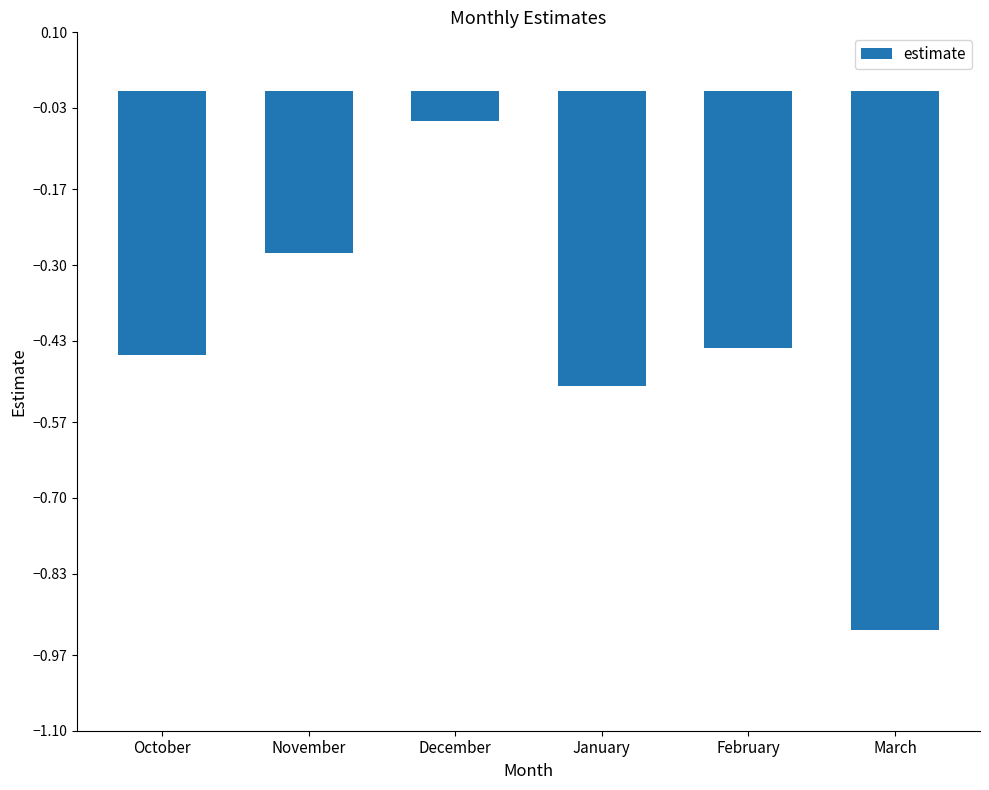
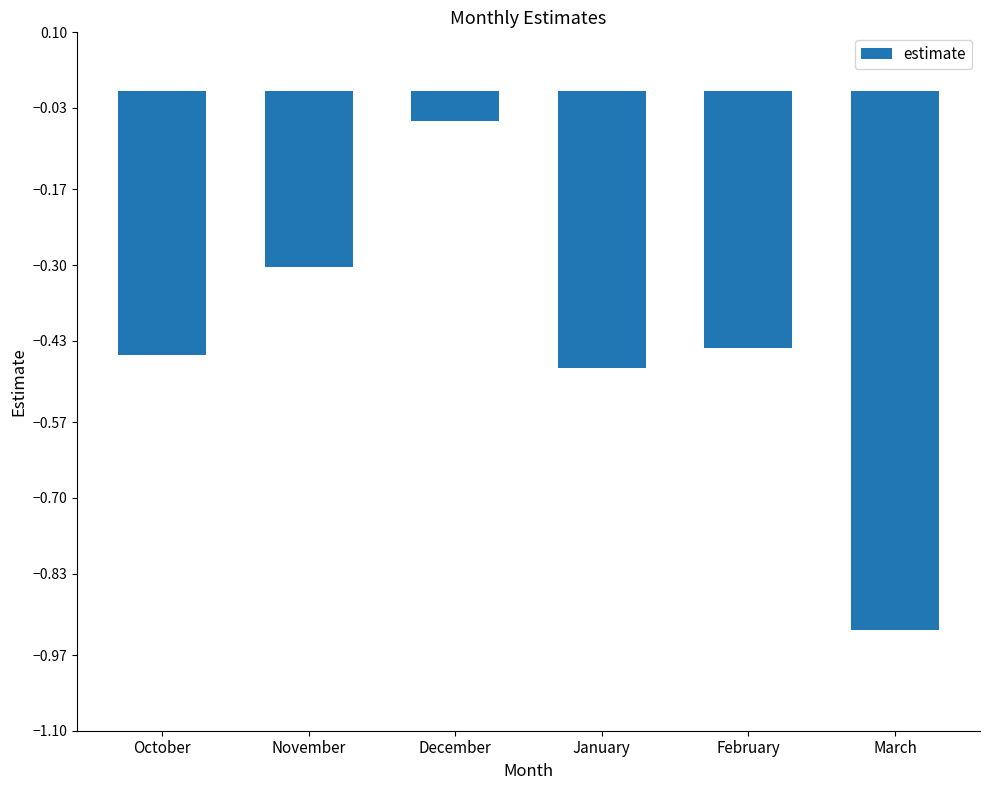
  {
    "October": -0.45,
-   "November": -0.28,
+   "November": -0.30,
    "December": -0.05,
-   "January": -0.51,
+   "January": -0.48,
    "February": -0.44,
    "March": -0.93
  }
